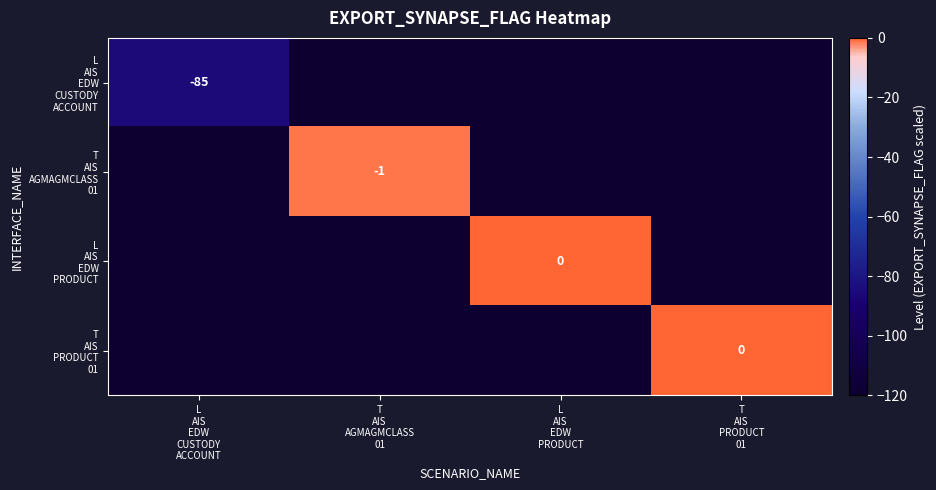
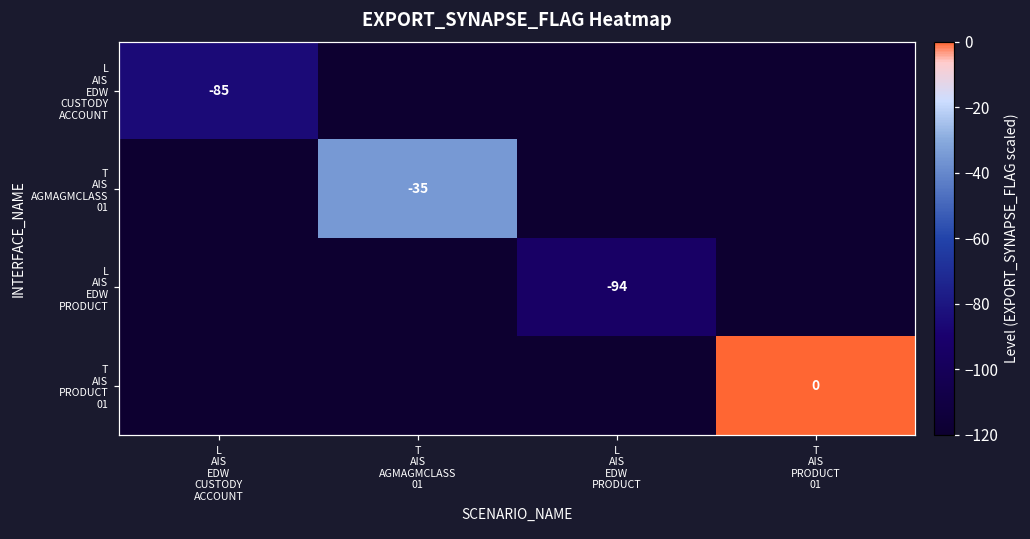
  {
    "L AIS EDW CUSTODY ACCOUNT": {
      "L AIS EDW CUSTODY ACCOUNT": -85
    },
    "T AIS AGMAGMCLASS 01": {
-     "T AIS AGMAGMCLASS 01": -1
+     "T AIS AGMAGMCLASS 01": -35
    },
    "L AIS EDW PRODUCT": {
-     "L AIS EDW PRODUCT": 0
+     "L AIS EDW PRODUCT": -94
    },
    "T AIS PRODUCT 01": {
      "T AIS PRODUCT 01": 0
    }
  }
